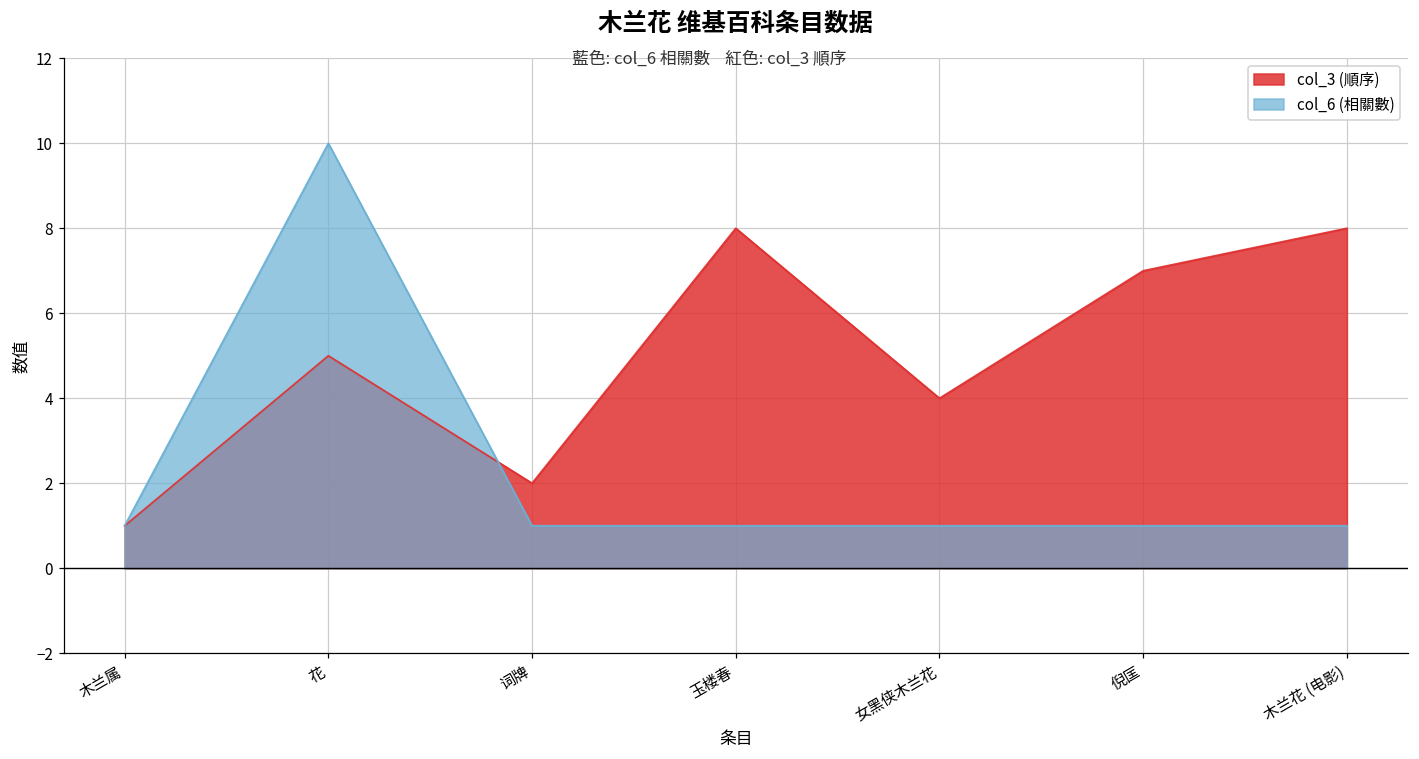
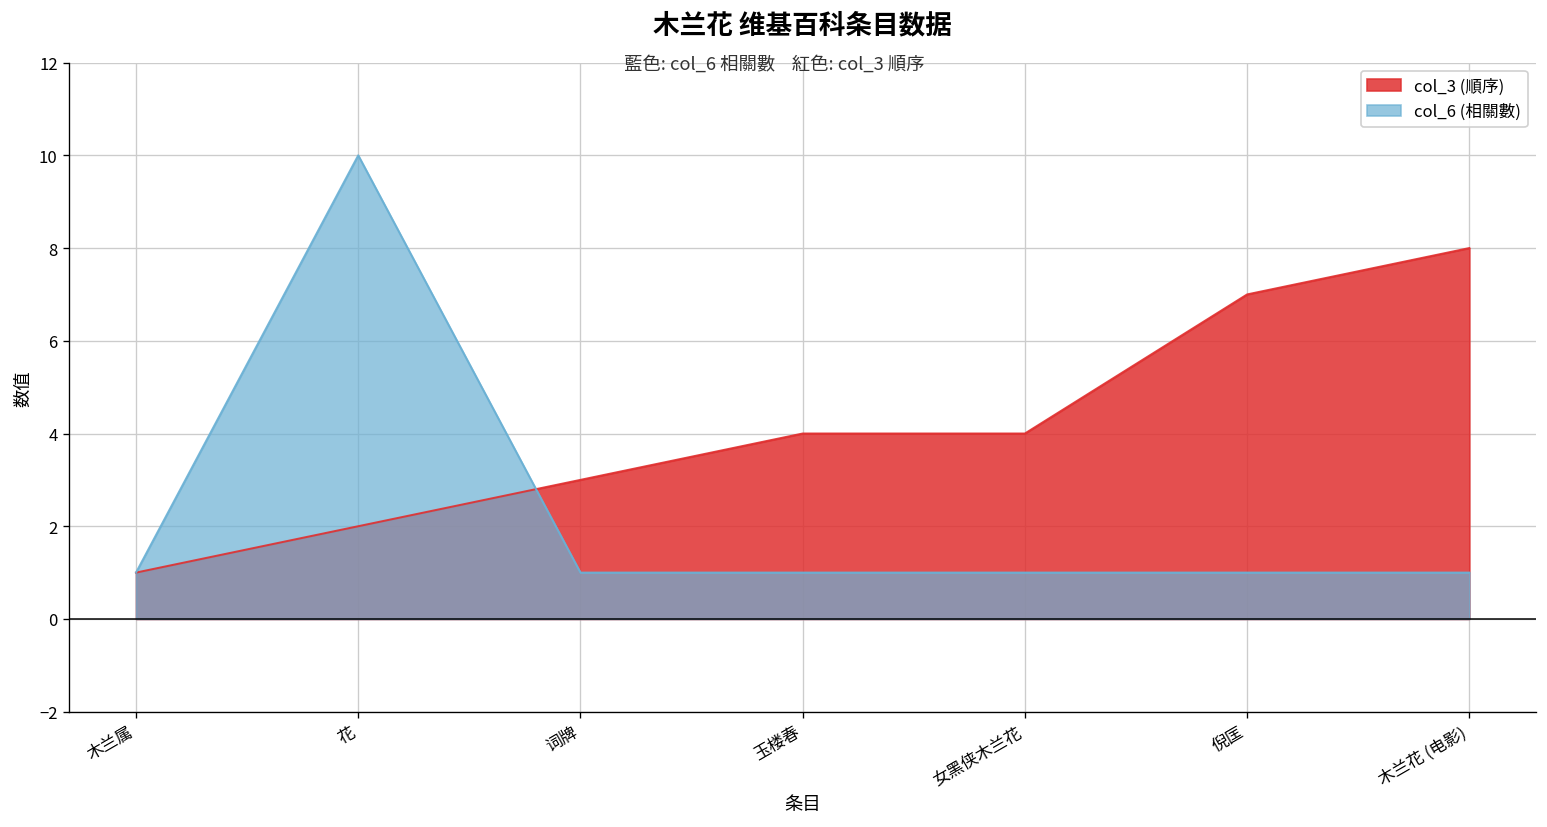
  {
    "col_3 (順序)": {
-     "花": 5,
-     "词牌": 2,
-     "玉楼春": 8,
+     "花": 2,
+     "词牌": 3,
+     "玉楼春": 4,
      "女黑侠木兰花": 4,
      "倪匡": 7,
      "木兰花 (电影)": 8
    },
    "col_6 (相關數)": {
      "花": 10,
      "词牌": 1,
      "玉楼春": 1,
      "女黑侠木兰花": 1,
      "倪匡": 1,
      "木兰花 (电影)": 1
    }
  }
